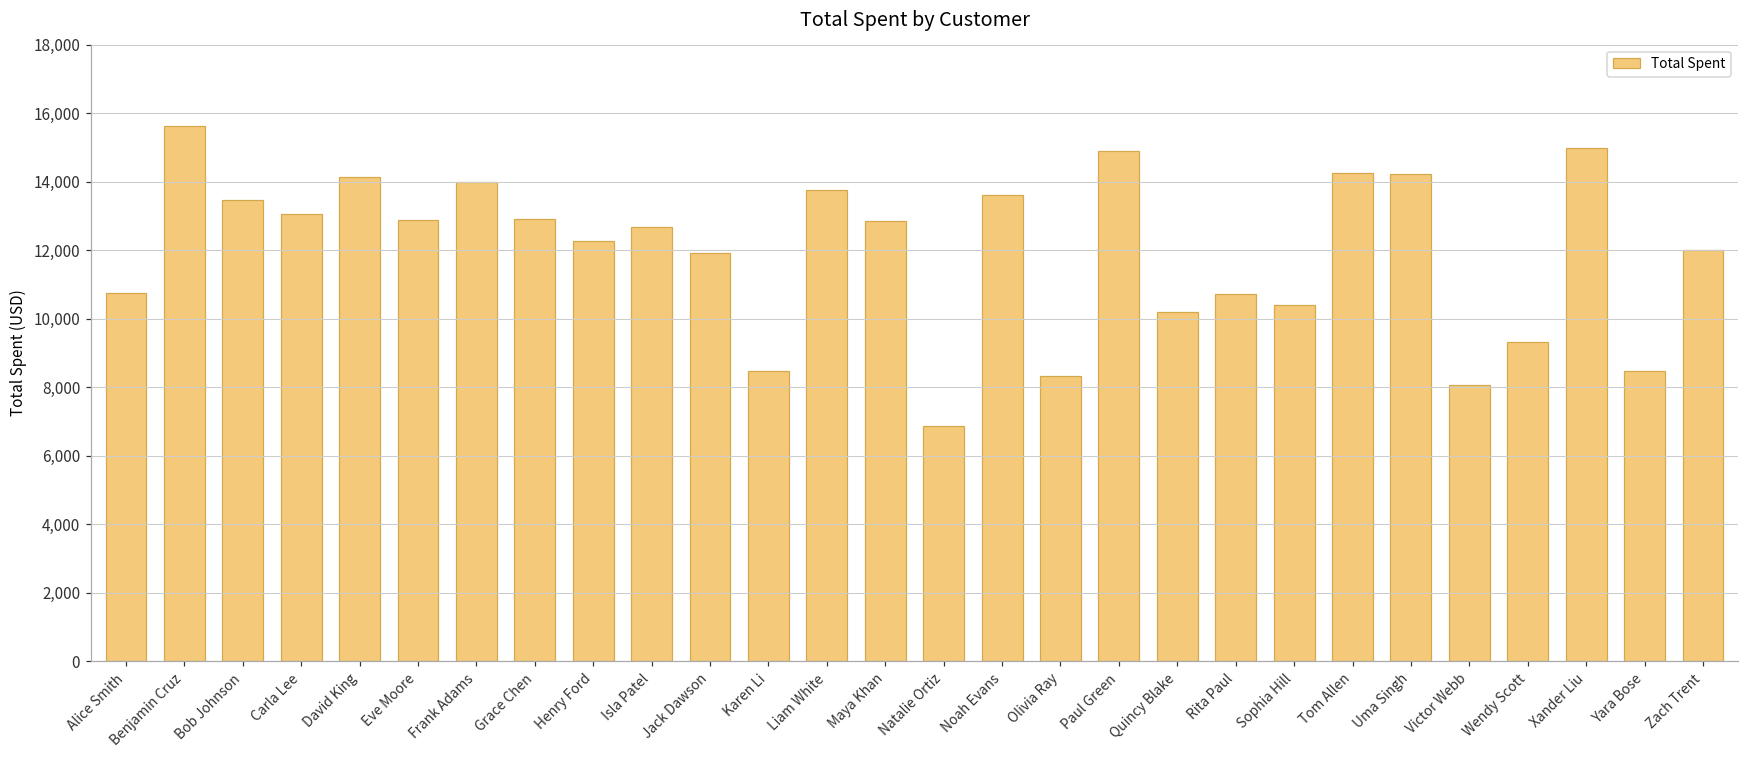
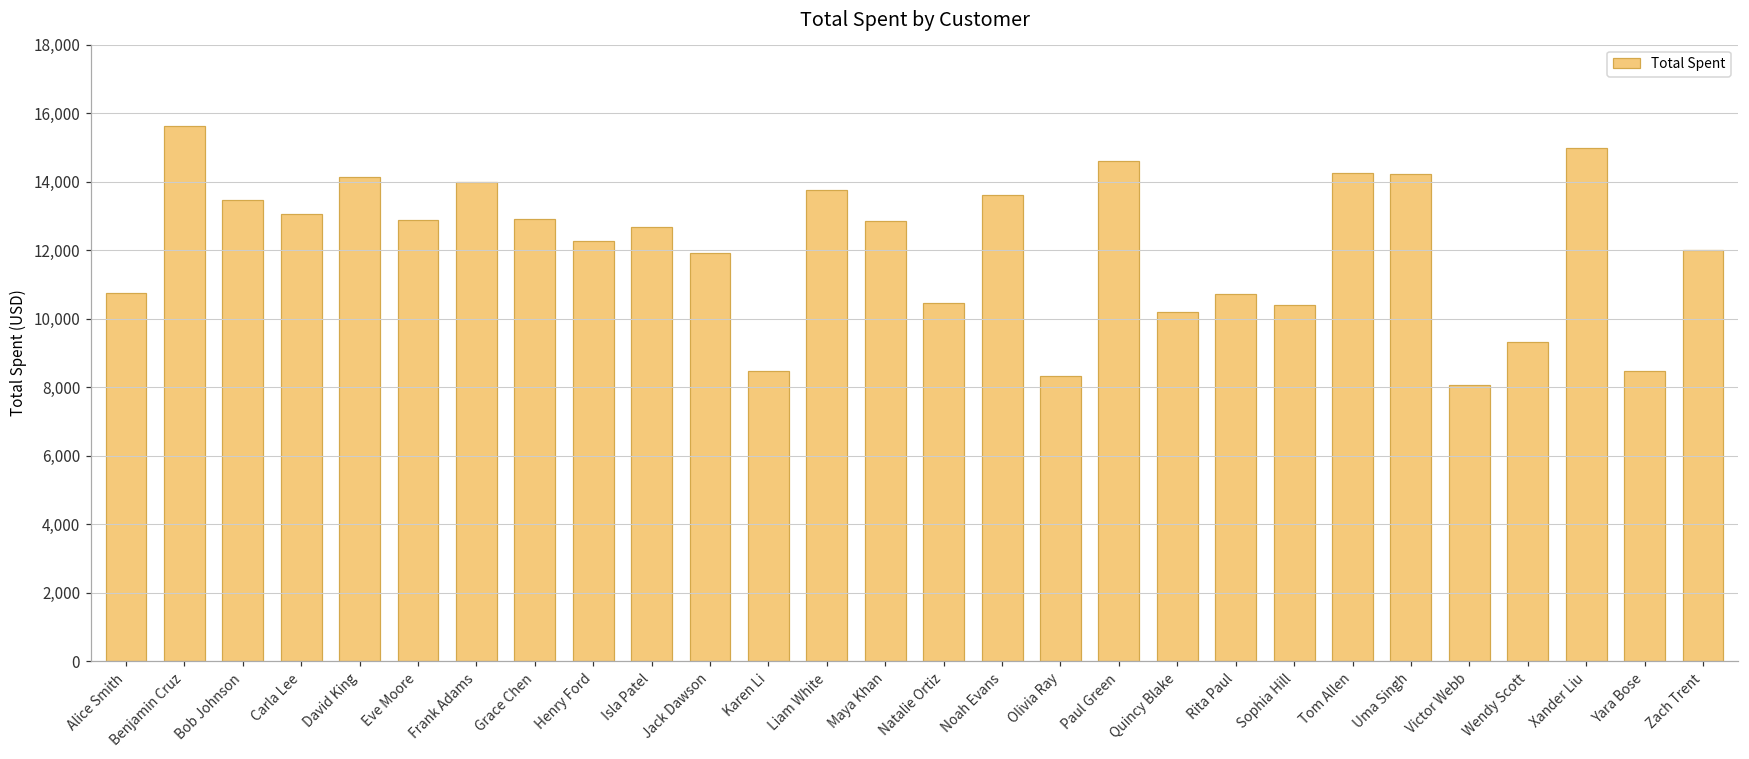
  {
    "Alice Smith": "10,700",
    "Benjamin Cruz": "15,600",
    "Bob Johnson": "13,500",
    "Carla Lee": "13,100",
    "David King": "14,100",
    "Eve Moore": "12,900",
    "Frank Adams": "14,000",
    "Grace Chen": "12,900",
    "Henry Ford": "12,300",
    "Isla Patel": "12,700",
    "Jack Dawson": "11,900",
    "Karen Li": "8,500",
    "Liam White": "13,800",
    "Maya Khan": "12,900",
-   "Natalie Ortiz": "6,900",
+   "Natalie Ortiz": "10,500",
    "Noah Evans": "13,600",
    "Olivia Ray": "8,300",
-   "Paul Green": "14,900",
+   "Paul Green": "14,600",
    "Quincy Blake": "10,200",
    "Rita Paul": "10,700",
    "Sophia Hill": "10,400",
    "Tom Allen": "14,300",
    "Uma Singh": "14,200",
    "Victor Webb": "8,100",
    "Wendy Scott": "9,300",
    "Xander Liu": "15,000",
    "Yara Bose": "8,500",
    "Zach Trent": "12,000"
  }
